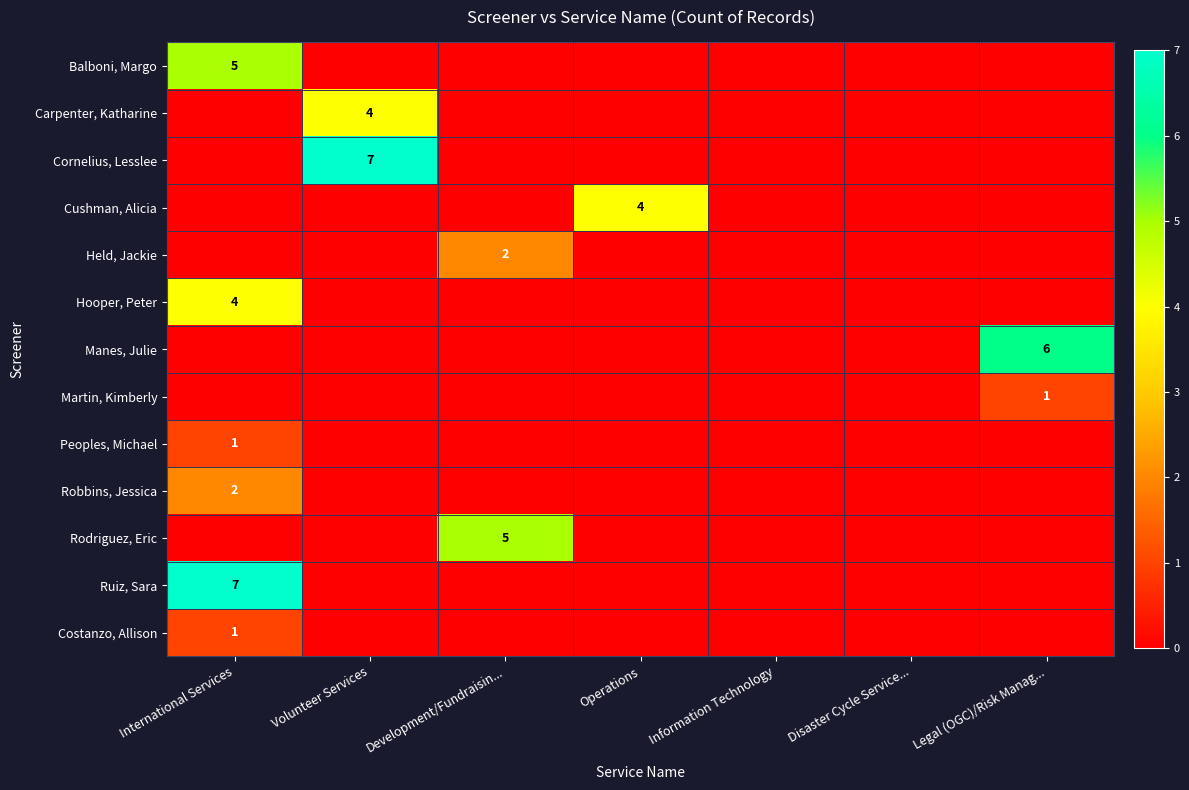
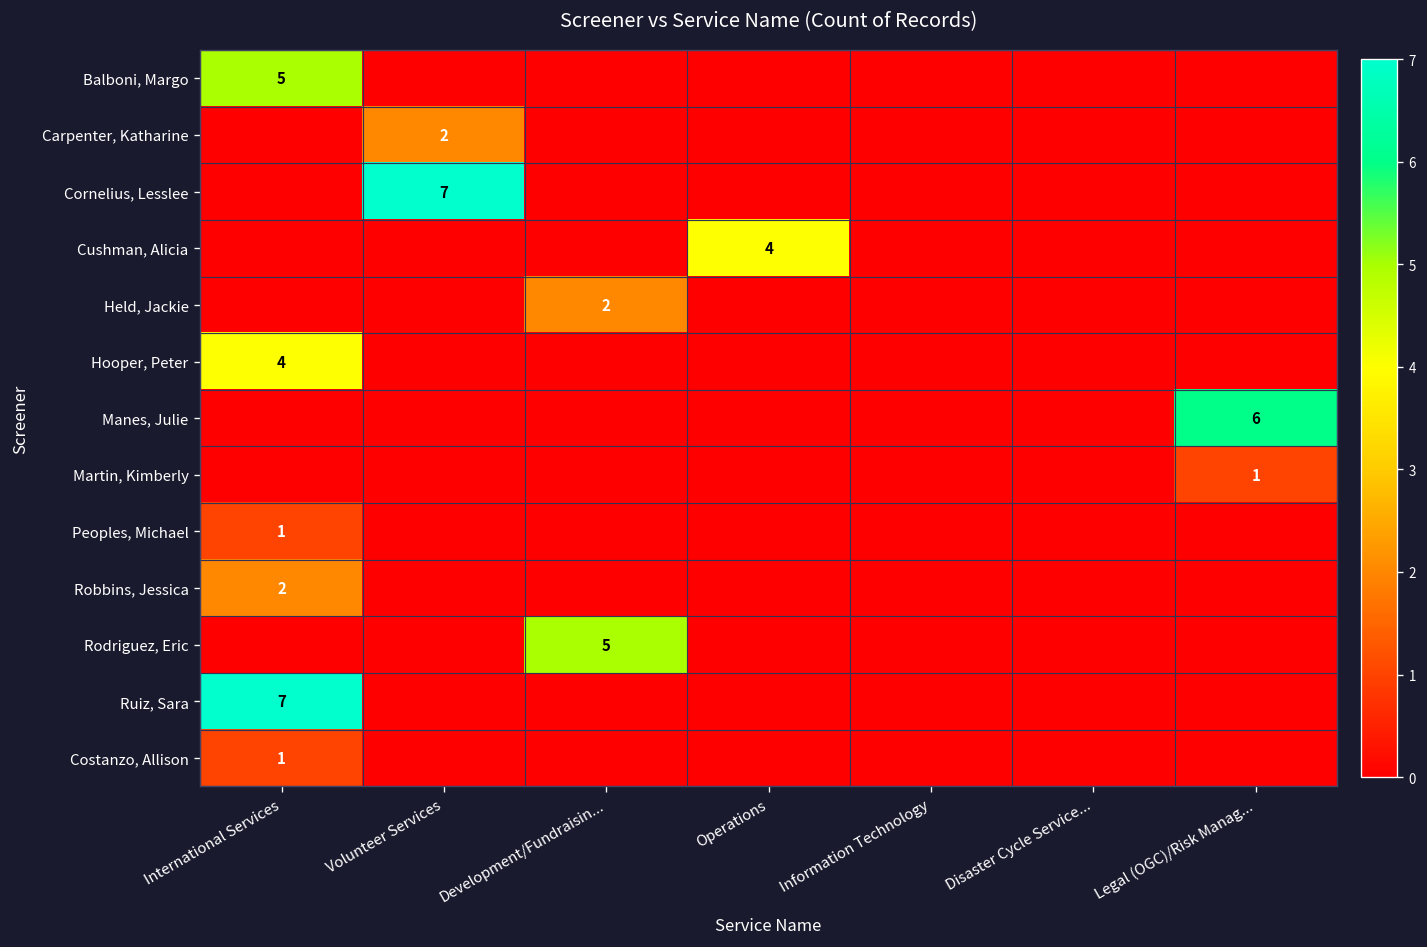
  {
    "Balboni, Margo": {
      "International Services": 5
    },
    "Carpenter, Katharine": {
-     "Volunteer Services": 4
+     "Volunteer Services": 2
    },
    "Cornelius, Lesslee": {
      "Volunteer Services": 7
    },
    "Cushman, Alicia": {
      "Operations": 4
    },
    "Held, Jackie": {
      "Development/Fundraisin...": 2
    },
    "Hooper, Peter": {
      "International Services": 4
    },
    "Manes, Julie": {
      "Legal (OGC)/Risk Manag...": 6
    },
    "Martin, Kimberly": {
      "Legal (OGC)/Risk Manag...": 1
    },
    "Peoples, Michael": {
      "International Services": 1
    },
    "Robbins, Jessica": {
      "International Services": 2
    },
    "Rodriguez, Eric": {
      "Development/Fundraisin...": 5
    },
    "Ruiz, Sara": {
      "International Services": 7
    },
    "Costanzo, Allison": {
      "International Services": 1
    }
  }
